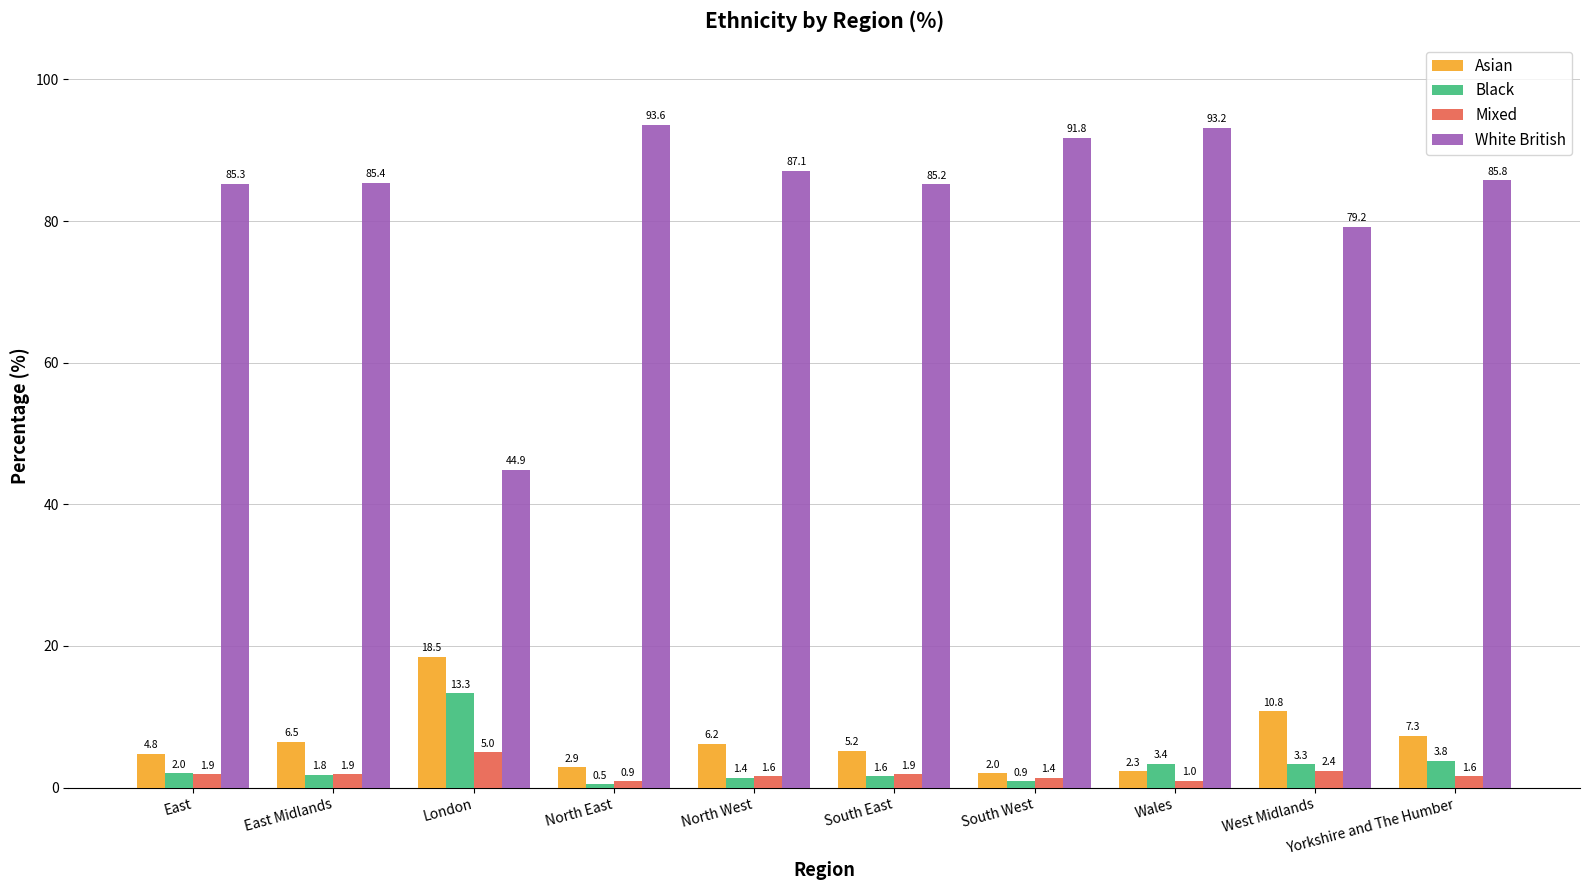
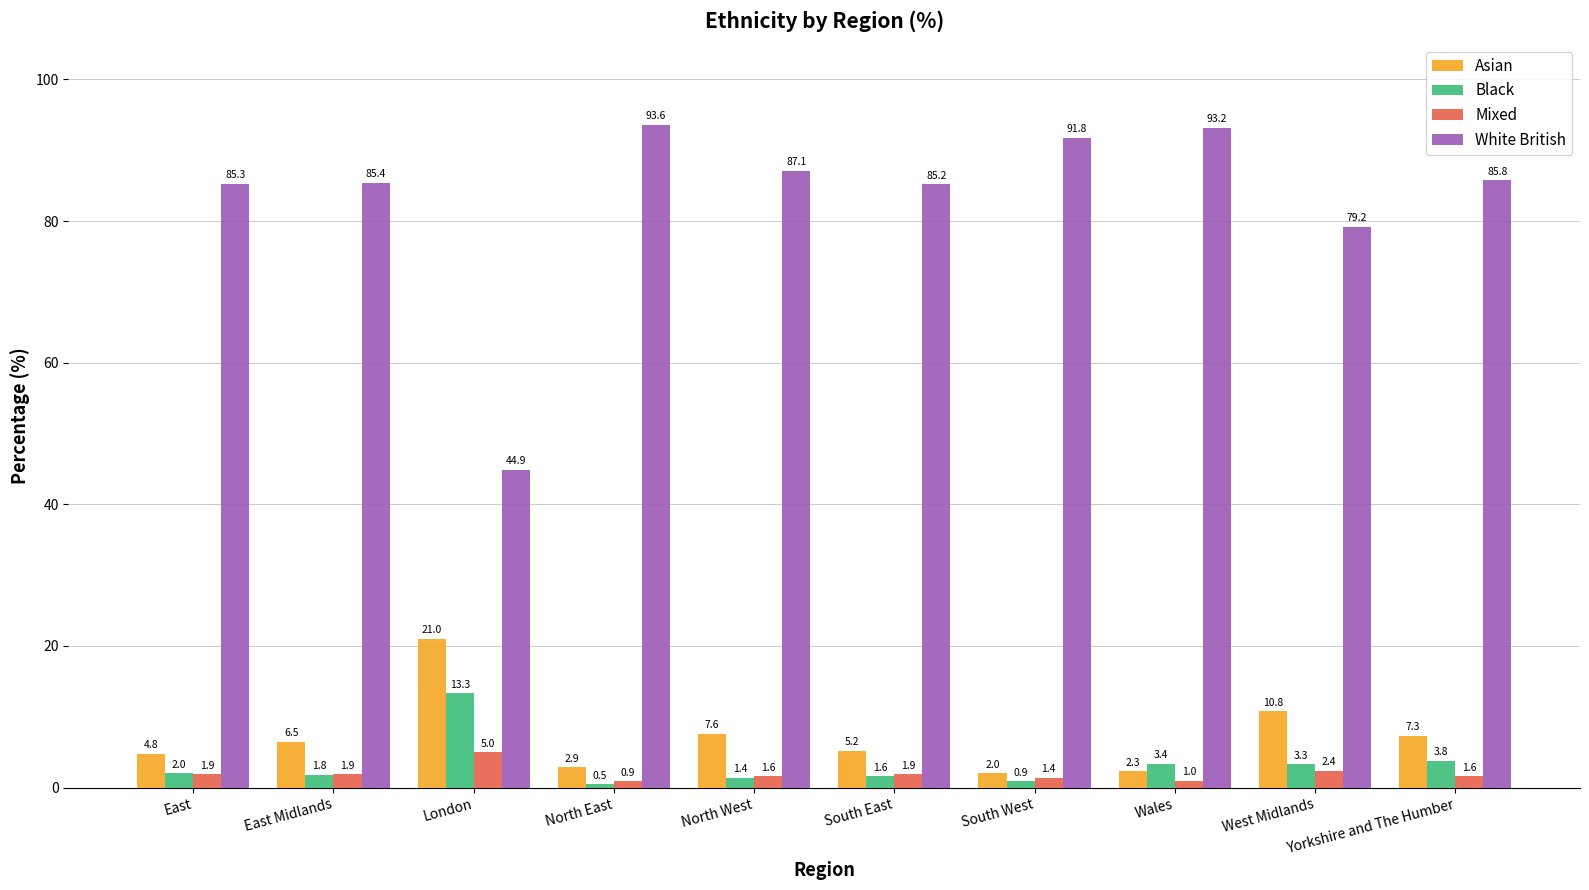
  {
    "Asian": {
      "East": 4.8,
      "East Midlands": 6.5,
-     "London": 18.5,
+     "London": 21.0,
      "North East": 2.9,
-     "North West": 6.2,
+     "North West": 7.6,
      "South East": 5.2,
      "South West": 2.0,
      "Wales": 2.3,
      "West Midlands": 10.8,
      "Yorkshire and The Humber": 7.3
    },
    "Black": {
      "East": 2.0,
      "East Midlands": 1.8,
      "London": 13.3,
      "North East": 0.5,
      "North West": 1.4,
      "South East": 1.6,
      "South West": 0.9,
      "Wales": 3.4,
      "West Midlands": 3.3,
      "Yorkshire and The Humber": 3.8
    },
    "Mixed": {
      "East": 1.9,
      "East Midlands": 1.9,
      "London": 5.0,
      "North East": 0.9,
      "North West": 1.6,
      "South East": 1.9,
      "South West": 1.4,
      "Wales": 1.0,
      "West Midlands": 2.4,
      "Yorkshire and The Humber": 1.6
    },
    "White British": {
      "East": 85.3,
      "East Midlands": 85.4,
      "London": 44.9,
      "North East": 93.6,
      "North West": 87.1,
      "South East": 85.2,
      "South West": 91.8,
      "Wales": 93.2,
      "West Midlands": 79.2,
      "Yorkshire and The Humber": 85.8
    }
  }
